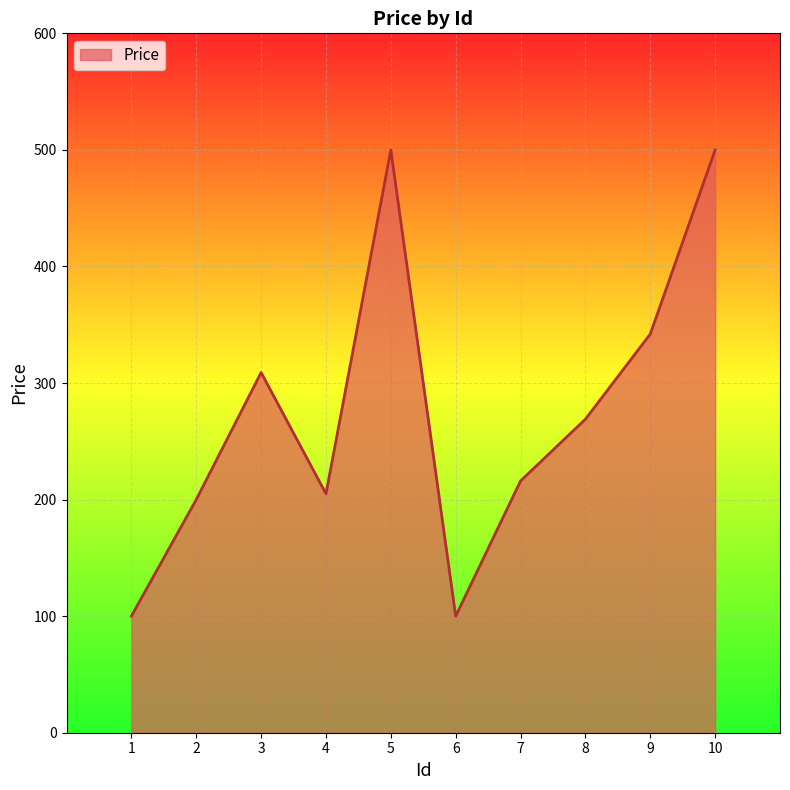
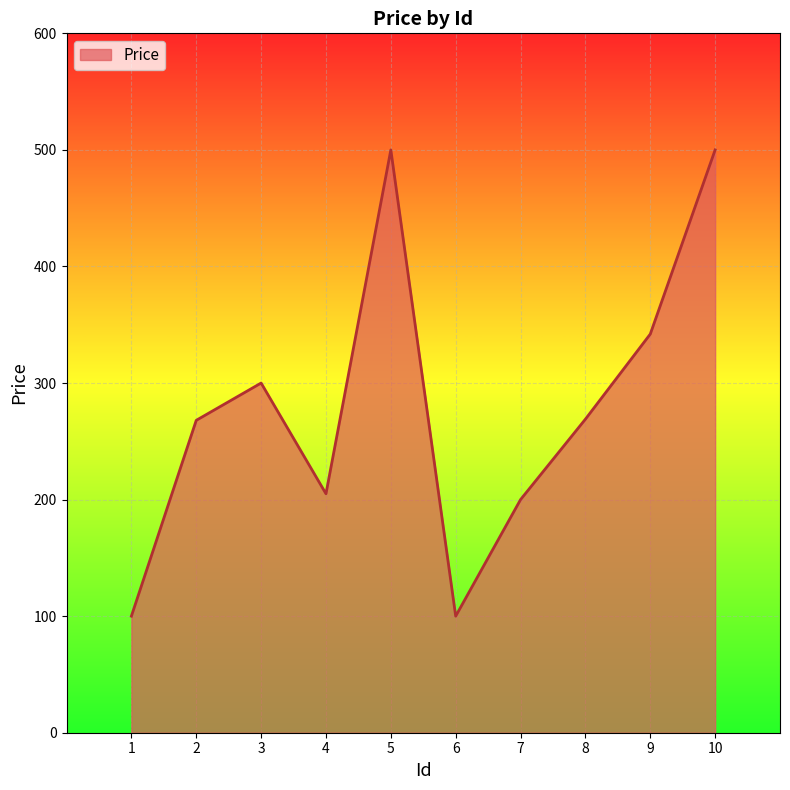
  {
    "1": 100,
-   "2": 200,
-   "3": 309,
+   "2": 268,
+   "3": 300,
    "4": 205,
    "5": 500,
    "6": 100,
-   "7": 216,
+   "7": 200,
    "8": 269,
    "9": 342,
    "10": 500
  }
